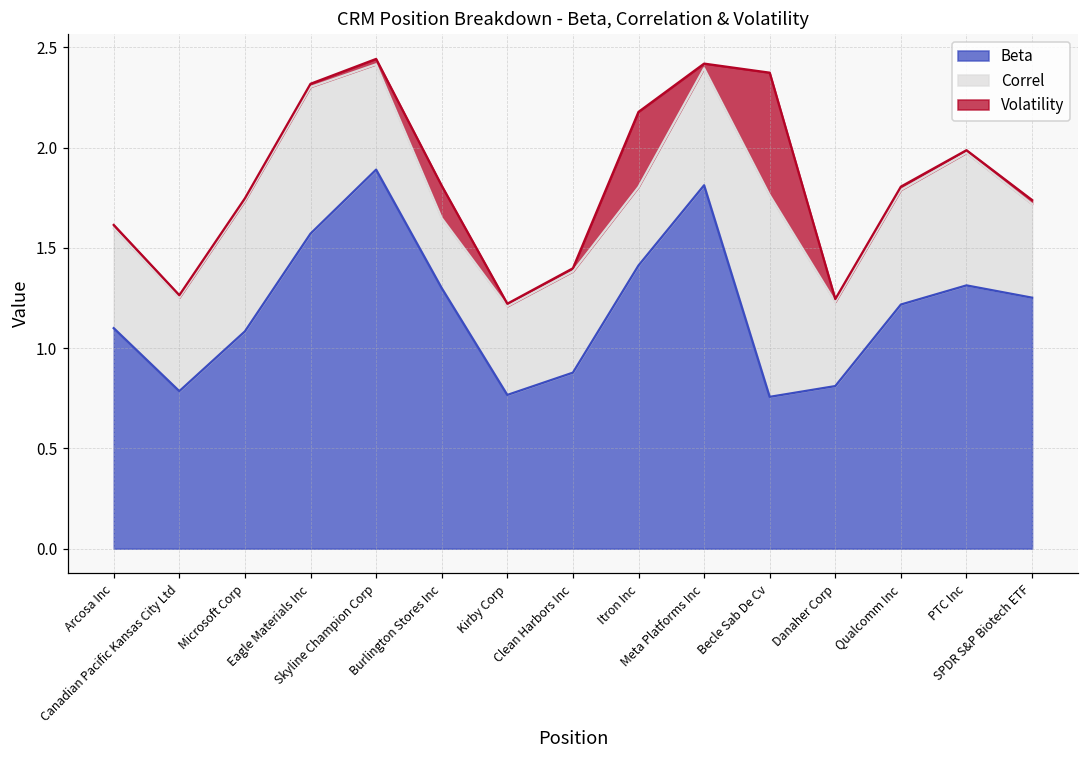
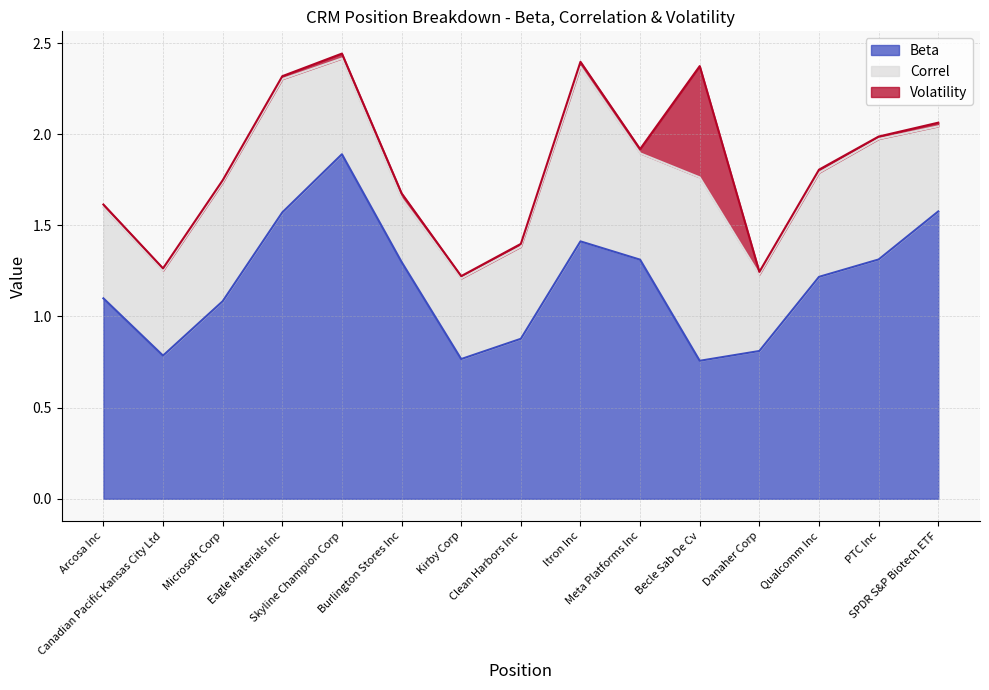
  {
    "Beta": {
      "Arcosa Inc": 1.10,
      "Canadian Pacific Kansas City Ltd": 0.79,
      "Microsoft Corp": 1.08,
      "Eagle Materials Inc": 1.57,
      "Skyline Champion Corp": 1.89,
      "Burlington Stores Inc": 1.30,
      "Kirby Corp": 0.77,
      "Clean Harbors Inc": 0.88,
      "Itron Inc": 1.41,
-     "Meta Platforms Inc": 1.81,
+     "Meta Platforms Inc": 1.31,
      "Becle Sab De Cv": 0.76,
      "Danaher Corp": 0.81,
      "Qualcomm Inc": 1.22,
      "PTC Inc": 1.31,
-     "SPDR S&P Biotech ETF": 1.25
+     "SPDR S&P Biotech ETF": 1.58
    },
    "Correl": {
      "Arcosa Inc": 0.50,
      "Eagle Materials Inc": 0.73,
      "Skyline Champion Corp": 0.53,
      "Burlington Stores Inc": 0.35,
      "Clean Harbors Inc": 0.50,
-     "Itron Inc": 0.39,
+     "Itron Inc": 0.96,
      "Meta Platforms Inc": 0.58,
      "Becle Sab De Cv": 1.01,
      "Danaher Corp": 0.42,
      "Qualcomm Inc": 0.57,
      "SPDR S&P Biotech ETF": 0.47
    },
    "Volatility": {
      "Arcosa Inc": 0.02,
      "Eagle Materials Inc": 0.02,
      "Skyline Champion Corp": 0.03,
-     "Burlington Stores Inc": 0.16,
+     "Burlington Stores Inc": 0.03,
      "Clean Harbors Inc": 0.02,
-     "Itron Inc": 0.37,
+     "Itron Inc": 0.03,
      "Meta Platforms Inc": 0.02,
      "Becle Sab De Cv": 0.61,
      "Danaher Corp": 0.01,
      "Qualcomm Inc": 0.02,
      "SPDR S&P Biotech ETF": 0.02
    }
  }
